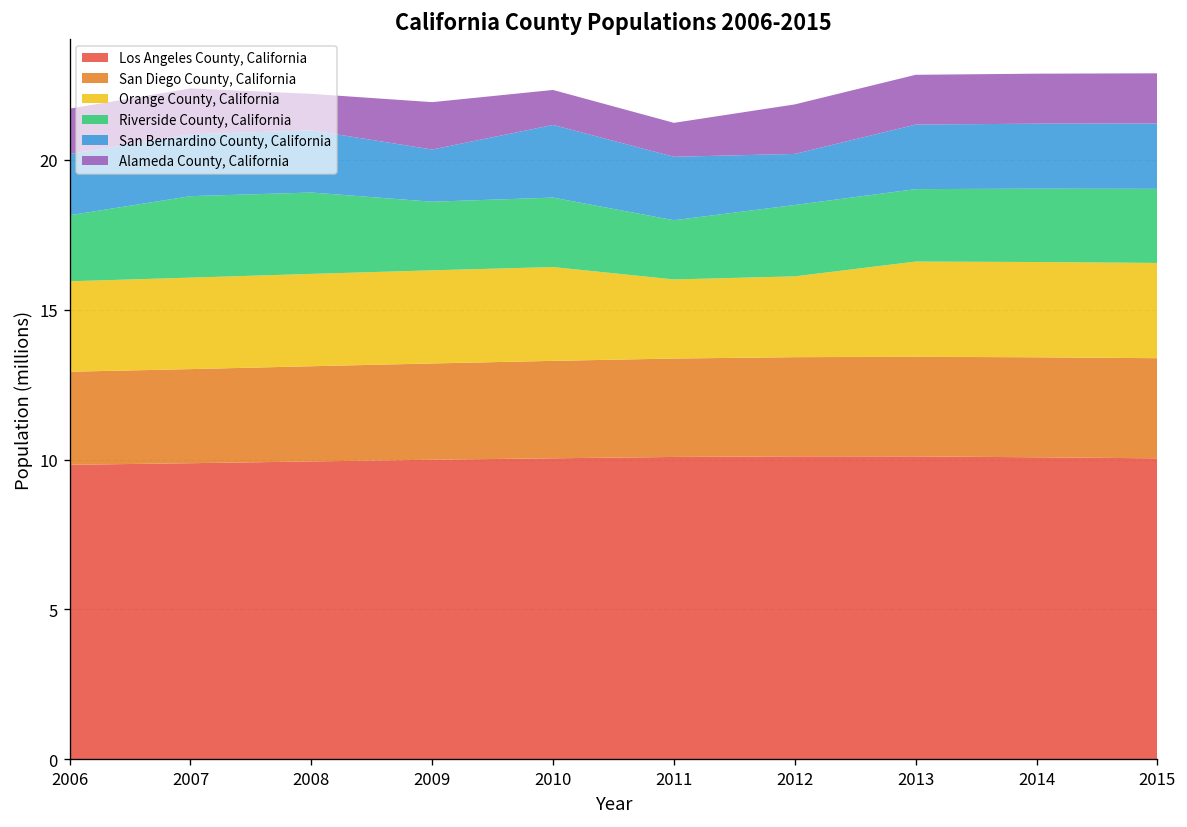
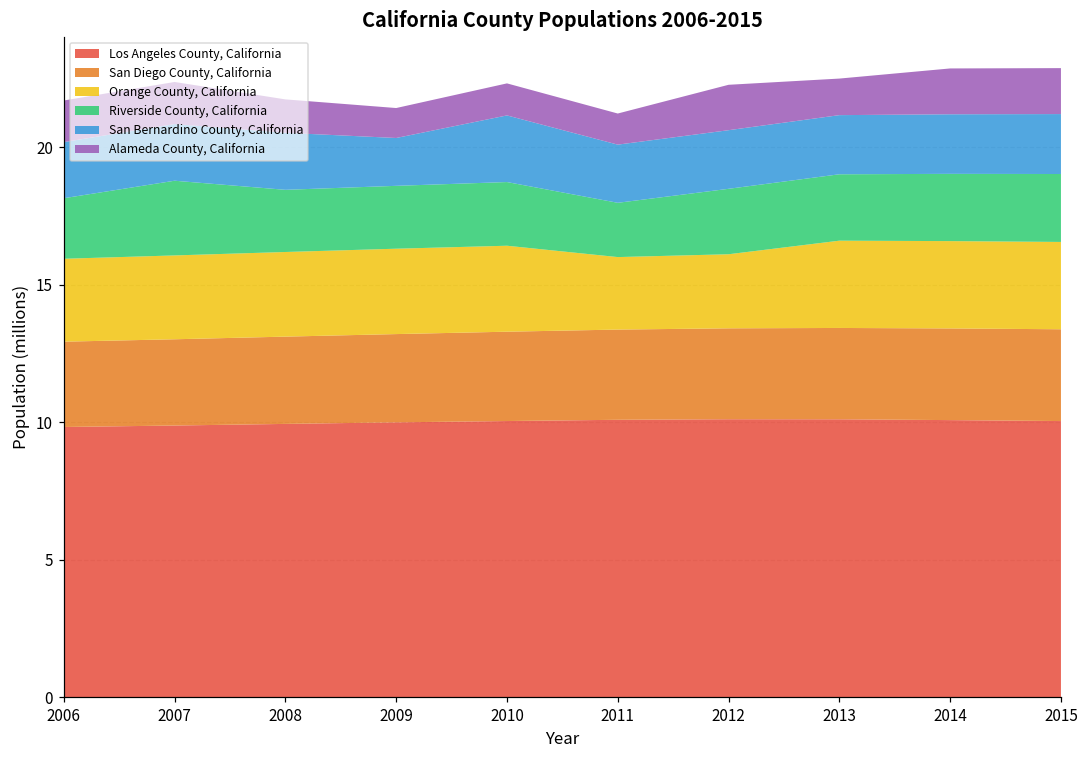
  {
    "Orange County, California": {
      "2006": 3.0,
      "2007": 3.0,
      "2008": 3.1,
      "2009": 3.1,
      "2010": 3.1,
      "2011": 2.6,
      "2012": 2.7,
      "2013": 3.2,
      "2014": 3.2,
      "2015": 3.2
    },
    "Riverside County, California": {
      "2006": 2.2,
      "2007": 2.7,
-     "2008": 2.7,
+     "2008": 2.3,
      "2009": 2.3,
      "2010": 2.3,
      "2011": 2.0,
      "2012": 2.4,
      "2013": 2.4,
      "2014": 2.4,
      "2015": 2.5
    },
    "San Bernardino County, California": {
      "2006": 2.0,
      "2009": 1.7,
      "2010": 2.4,
      "2011": 2.1,
-     "2012": 1.7,
+     "2012": 2.1,
      "2013": 2.2,
      "2014": 2.2,
      "2015": 2.2
    },
    "Alameda County, California": {
      "2006": 1.5,
-     "2009": 1.6,
+     "2009": 1.1,
      "2010": 1.2,
      "2011": 1.1,
      "2012": 1.7,
-     "2013": 1.7,
+     "2013": 1.3,
      "2014": 1.7,
      "2015": 1.7
    }
  }
